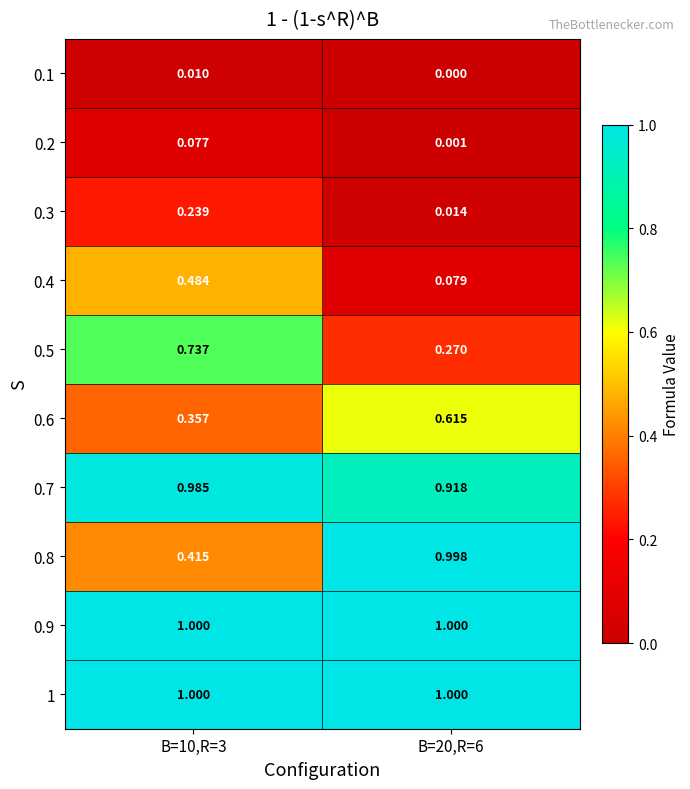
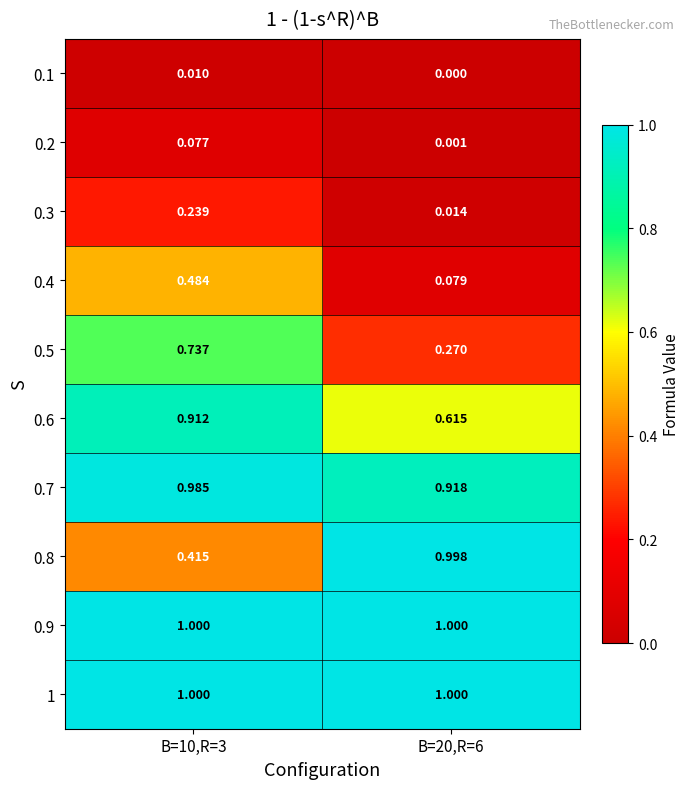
  {
    "0.1": {
      "B=10,R=3": 0.010,
      "B=20,R=6": 0.000
    },
    "0.2": {
      "B=10,R=3": 0.077,
      "B=20,R=6": 0.001
    },
    "0.3": {
      "B=10,R=3": 0.239,
      "B=20,R=6": 0.014
    },
    "0.4": {
      "B=10,R=3": 0.484,
      "B=20,R=6": 0.079
    },
    "0.5": {
      "B=10,R=3": 0.737,
      "B=20,R=6": 0.270
    },
    "0.6": {
-     "B=10,R=3": 0.357,
+     "B=10,R=3": 0.912,
      "B=20,R=6": 0.615
    },
    "0.7": {
      "B=10,R=3": 0.985,
      "B=20,R=6": 0.918
    },
    "0.8": {
      "B=10,R=3": 0.415,
      "B=20,R=6": 0.998
    },
    "0.9": {
      "B=10,R=3": 1.000,
      "B=20,R=6": 1.000
    },
    "1": {
      "B=10,R=3": 1.000,
      "B=20,R=6": 1.000
    }
  }
